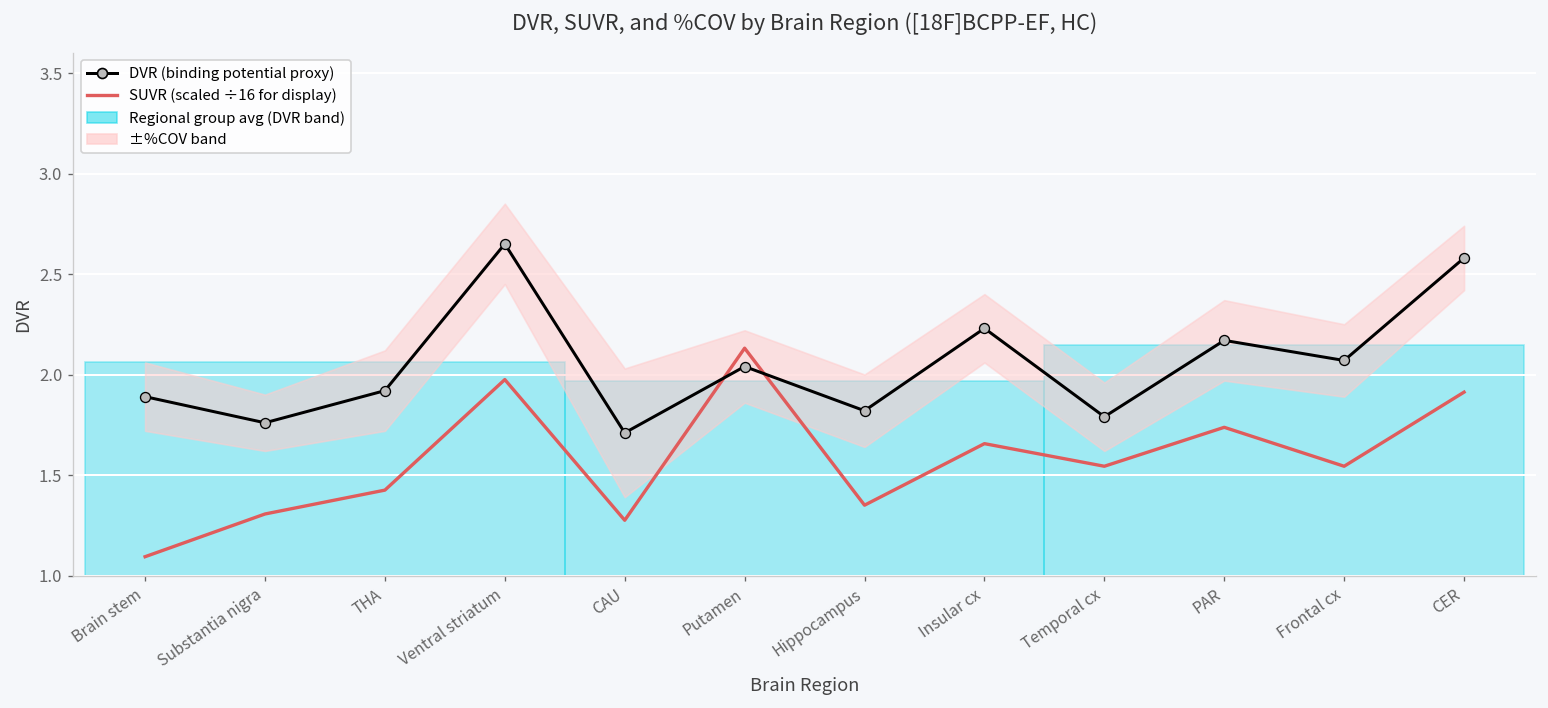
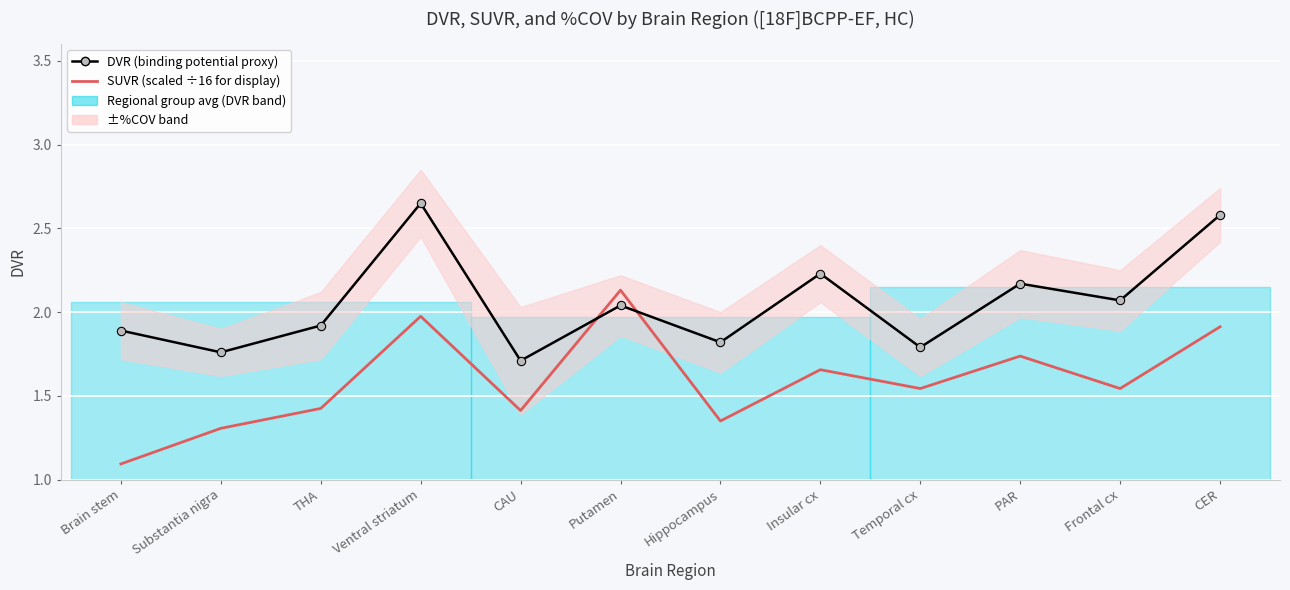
  {
    "DVR (binding potential proxy)": {
      "Brain stem": 1.89,
      "Substantia nigra": 1.76,
      "THA": 1.92,
      "Ventral striatum": 2.65,
      "CAU": 1.71,
      "Putamen": 2.04,
      "Hippocampus": 1.82,
      "Insular cx": 2.23,
      "Temporal cx": 1.79,
      "PAR": 2.17,
      "Frontal cx": 2.07,
      "CER": 2.58
    },
    "SUVR (scaled ÷16 for display)": {
      "Brain stem": 1.09,
      "Substantia nigra": 1.31,
      "THA": 1.43,
      "Ventral striatum": 1.98,
-     "CAU": 1.28,
+     "CAU": 1.41,
      "Putamen": 2.13,
      "Hippocampus": 1.35,
      "Insular cx": 1.66,
      "Temporal cx": 1.54,
      "PAR": 1.74,
      "Frontal cx": 1.54,
      "CER": 1.91
    }
  }
